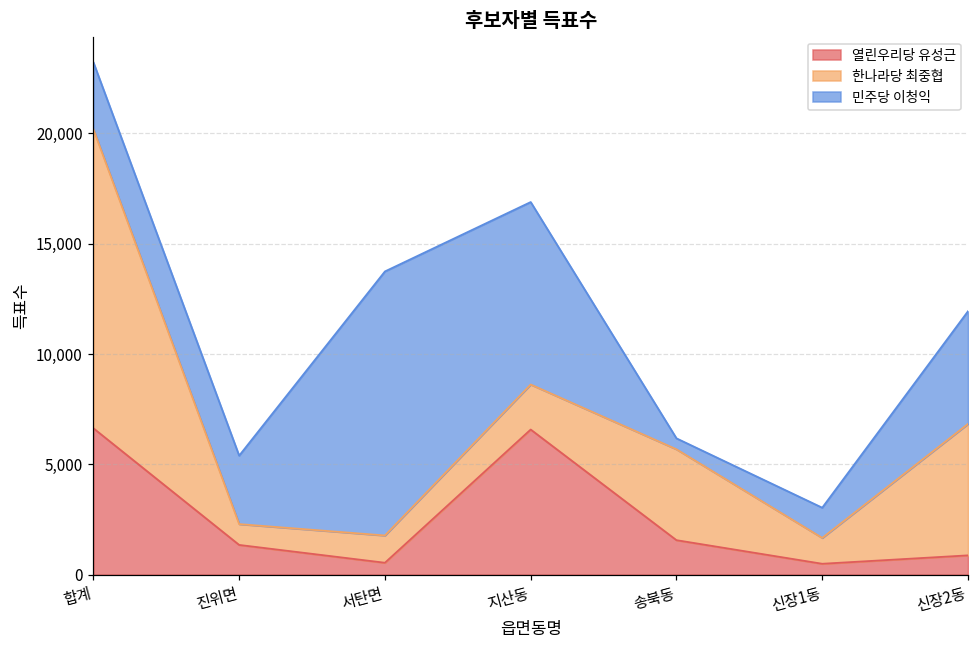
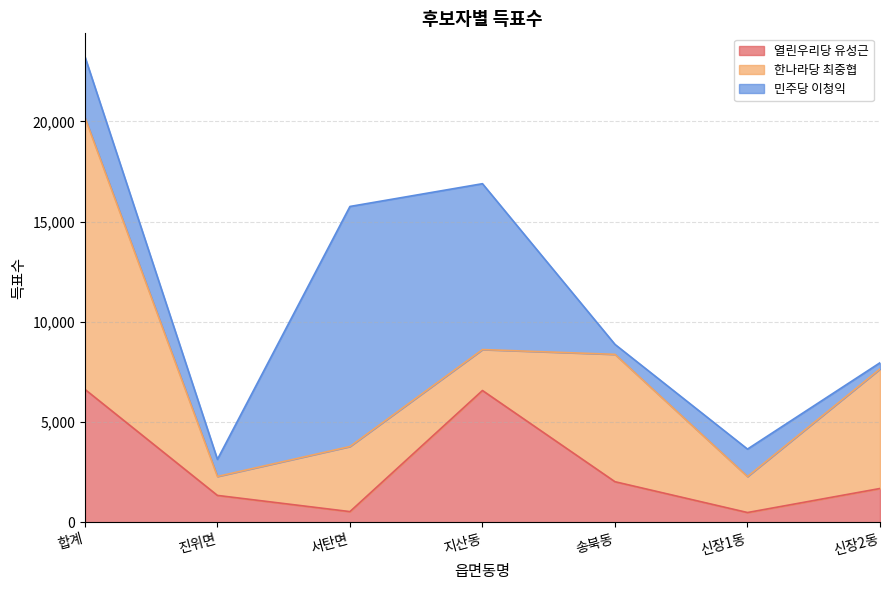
  {
    "열린우리당 유성근": {
      "합계": "6,600",
      "진위면": "1,300",
      "서탄면": "500",
      "지산동": "6,600",
-     "송북동": "1,600",
+     "송북동": "2,000",
      "신장1동": "500",
-     "신장2동": "900"
+     "신장2동": "1,700"
    },
    "한나라당 최중협": {
      "합계": "13,600",
      "진위면": "900",
-     "서탄면": "1,200",
+     "서탄면": "3,200",
      "지산동": "2,000",
-     "송북동": "4,100",
-     "신장1동": "1,200",
+     "송북동": "6,400",
+     "신장1동": "1,800",
      "신장2동": "6,000"
    },
    "민주당 이청익": {
      "합계": "3,000",
-     "진위면": "3,100",
+     "진위면": "900",
      "서탄면": "12,000",
      "지산동": "8,300",
      "송북동": "500",
      "신장1동": "1,400",
-     "신장2동": "5,100"
+     "신장2동": "300"
    }
  }
